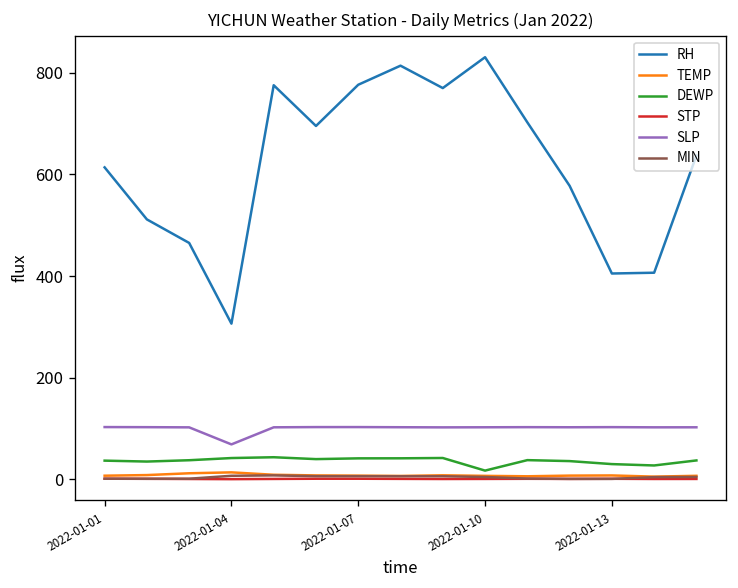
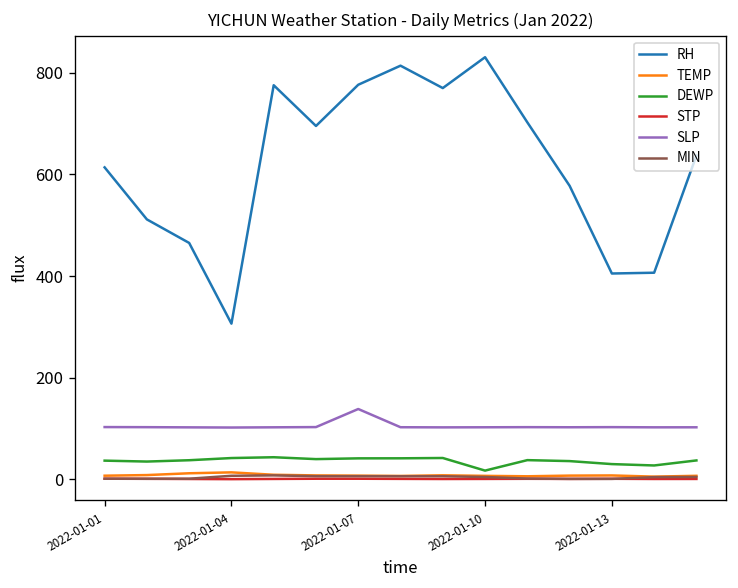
  {
    "RH": {
      "2022-01-01": 610,
      "2022-01-04": 310,
      "2022-01-07": 780,
      "2022-01-10": 830,
      "2022-01-13": 410
    },
    "TEMP": {
      "2022-01-04": 10,
      "2022-01-13": 10
    },
    "DEWP": {
      "2022-01-01": 40,
      "2022-01-04": 40,
      "2022-01-07": 40,
      "2022-01-10": 20,
      "2022-01-13": 30
    },
    "STP": {
      "2022-01-04": 0
    },
    "SLP": {
      "2022-01-01": 100,
-     "2022-01-04": 70,
-     "2022-01-07": 100,
+     "2022-01-04": 100,
+     "2022-01-07": 140,
      "2022-01-10": 100,
      "2022-01-13": 100
    },
    "MIN": {
      "2022-01-04": 10
    }
  }
